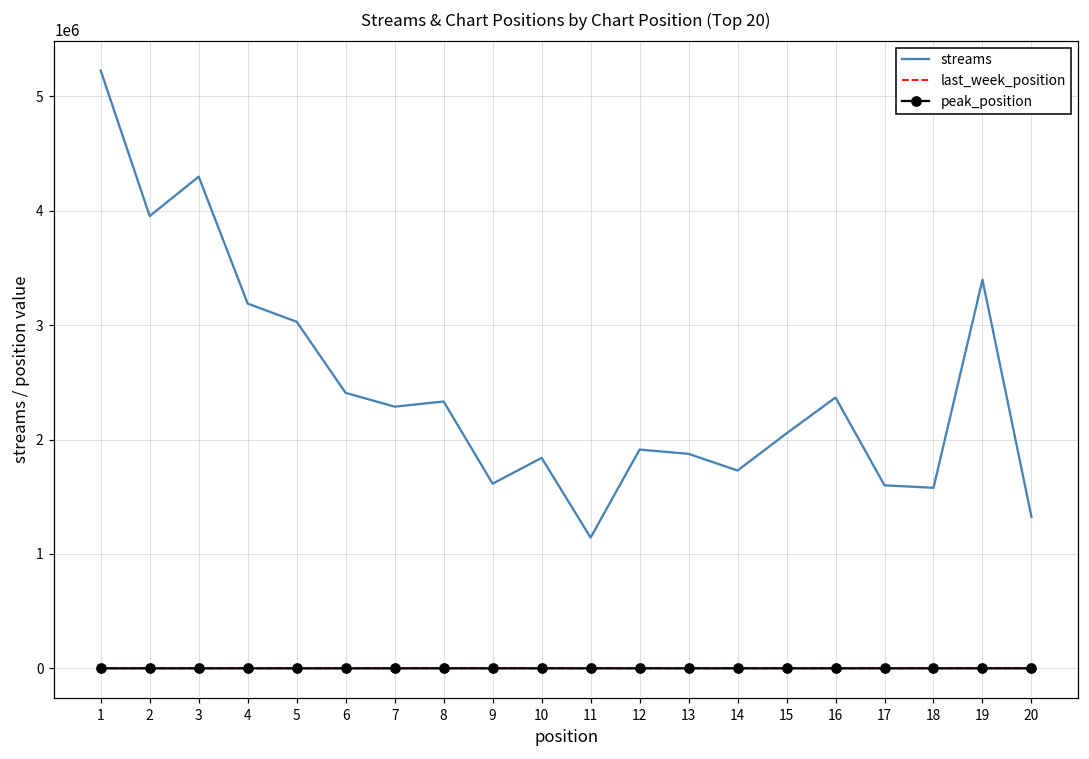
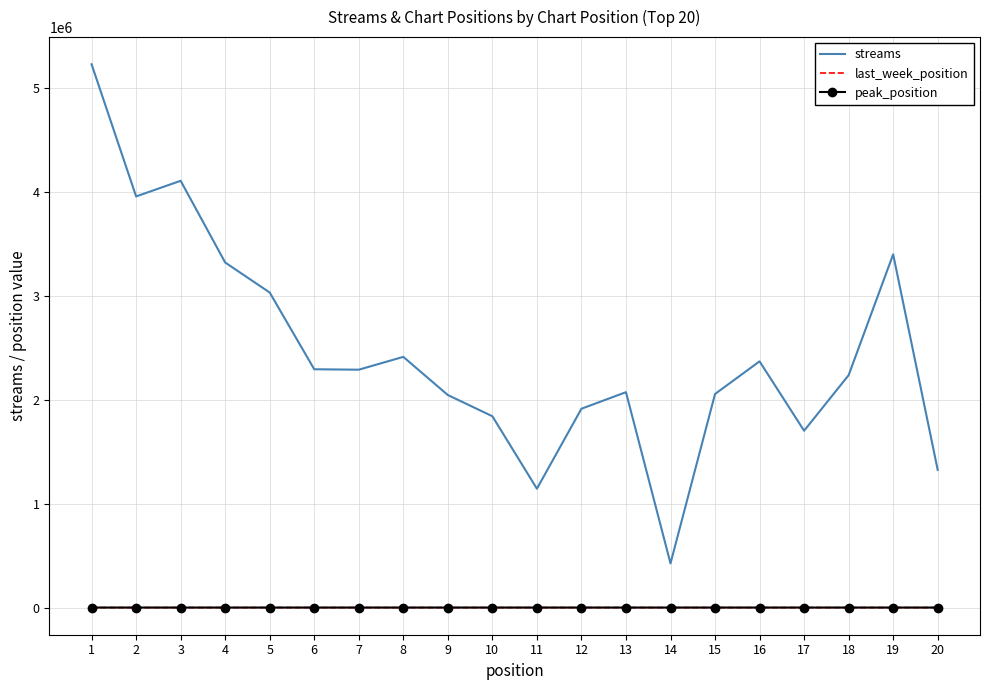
  {
    "streams": {
      "1": 5220000,
      "2": 3950000,
-     "3": 4300000,
-     "4": 3190000,
+     "3": 4100000,
+     "4": 3320000,
      "5": 3030000,
-     "6": 2410000,
+     "6": 2290000,
      "7": 2290000,
-     "8": 2330000,
-     "9": 1610000,
+     "8": 2410000,
+     "9": 2040000,
      "10": 1840000,
      "11": 1140000,
      "12": 1910000,
-     "13": 1870000,
-     "14": 1730000,
+     "13": 2070000,
+     "14": 420000,
      "15": 2050000,
      "16": 2370000,
-     "17": 1600000,
-     "18": 1580000,
+     "17": 1700000,
+     "18": 2230000,
      "19": 3400000,
      "20": 1320000
    },
    "peak_position": {
      "1": 0,
      "2": 0,
      "3": 0,
      "4": 0,
      "5": 0,
      "6": 0,
      "7": 0,
      "8": 0,
      "9": 0,
      "10": 0,
      "11": 0,
      "12": 0,
      "13": 0,
      "14": 0,
      "15": 0,
      "16": 0,
      "17": 0,
      "18": 0,
      "19": 0,
      "20": 0
    }
  }
